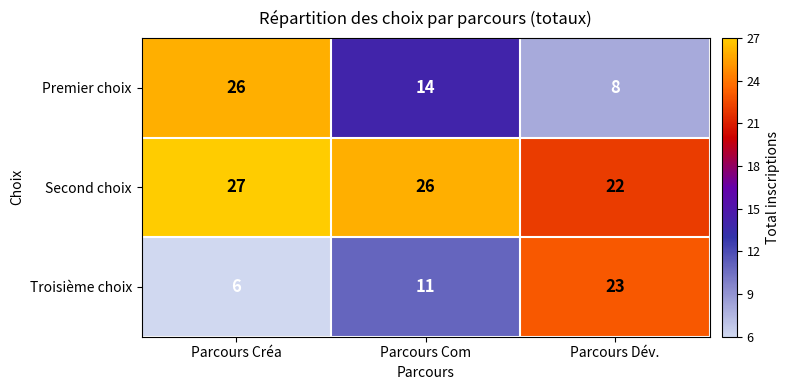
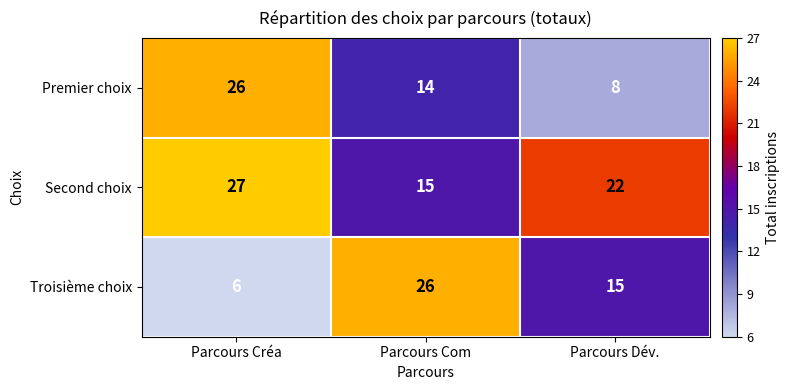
  {
    "Premier choix": {
      "Parcours Créa": 26,
      "Parcours Com": 14,
      "Parcours Dév.": 8
    },
    "Second choix": {
      "Parcours Créa": 27,
-     "Parcours Com": 26,
+     "Parcours Com": 15,
      "Parcours Dév.": 22
    },
    "Troisième choix": {
-     "Parcours Com": 11,
-     "Parcours Dév.": 23
+     "Parcours Com": 26,
+     "Parcours Dév.": 15
    }
  }
